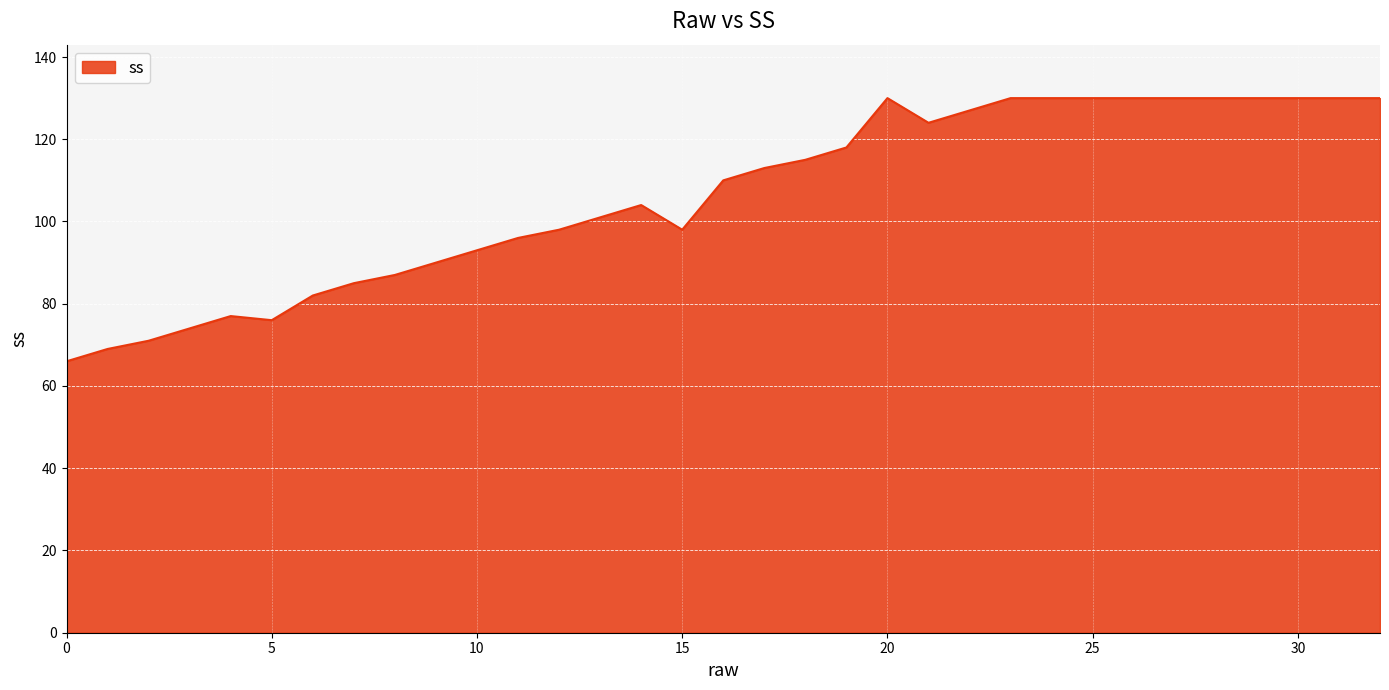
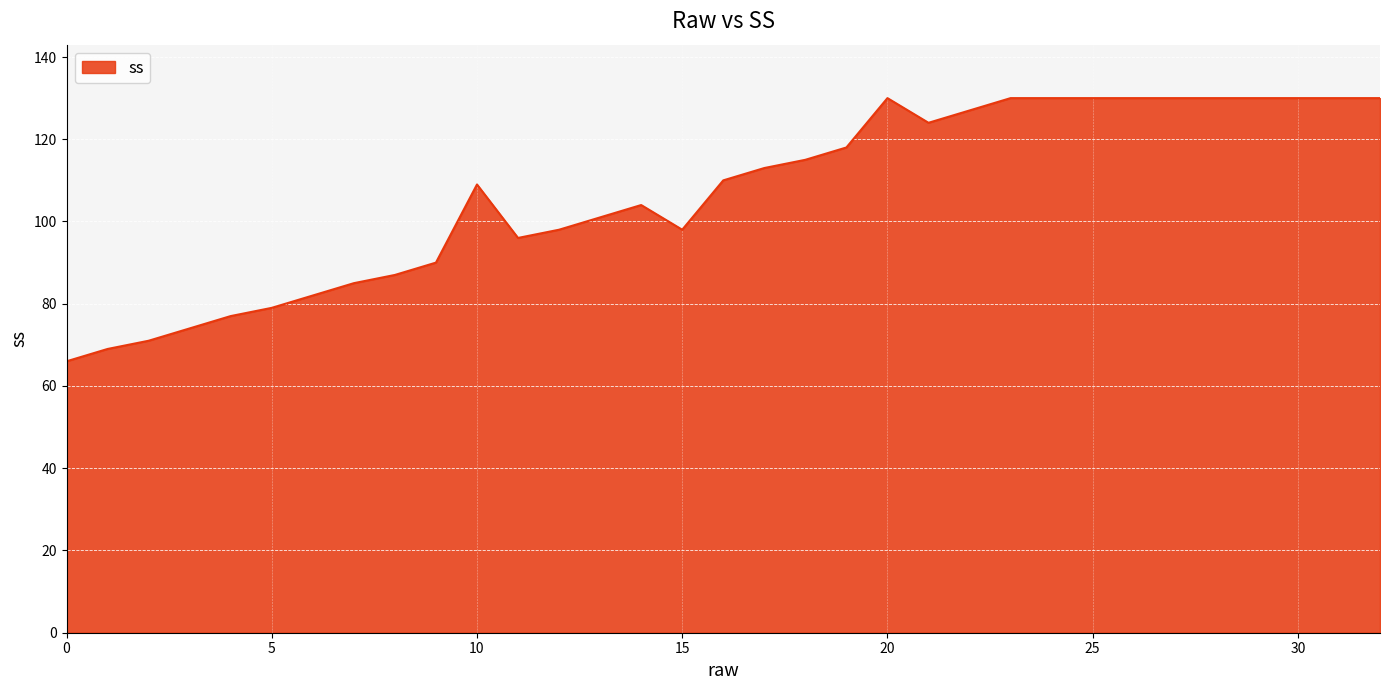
  {
    "0": 66,
-   "5": 76,
-   "10": 93,
+   "5": 79,
+   "10": 109,
    "15": 98,
    "20": 130,
    "25": 130,
    "30": 130
  }
